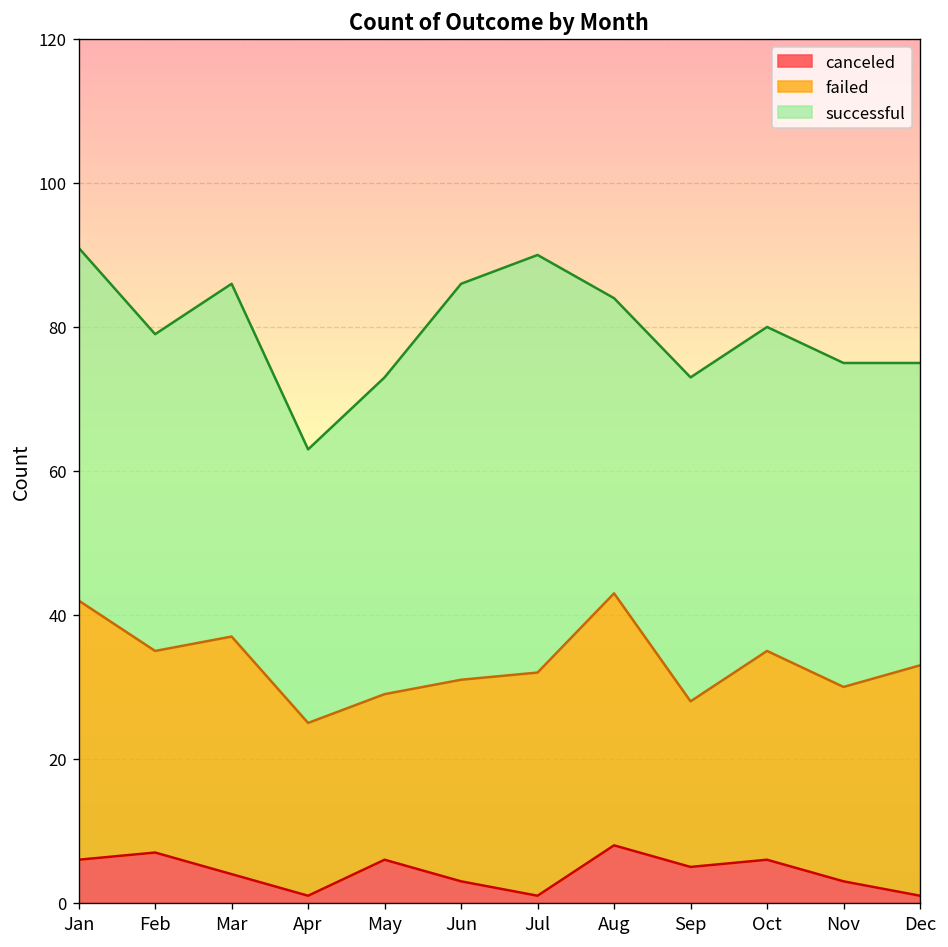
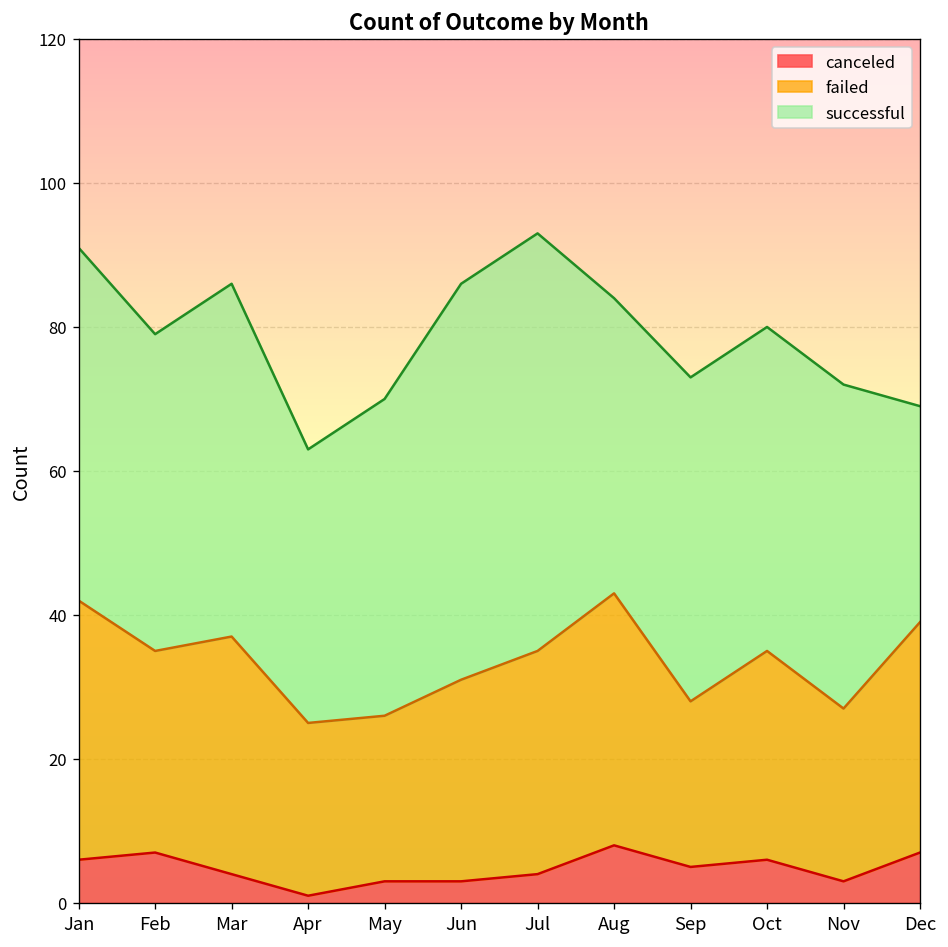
  {
    "canceled": {
      "Jan": 6,
      "Feb": 7,
      "Mar": 4,
      "Apr": 1,
-     "May": 6,
+     "May": 3,
      "Jun": 3,
-     "Jul": 1,
+     "Jul": 4,
      "Aug": 8,
      "Sep": 5,
      "Oct": 6,
      "Nov": 3,
-     "Dec": 1
+     "Dec": 7
    },
    "failed": {
      "Jan": 36,
      "Feb": 28,
      "Mar": 33,
      "Apr": 24,
      "May": 23,
      "Jun": 28,
      "Jul": 31,
      "Aug": 35,
      "Sep": 23,
      "Oct": 29,
-     "Nov": 27,
+     "Nov": 24,
      "Dec": 32
    },
    "successful": {
      "Jan": 49,
      "Feb": 44,
      "Mar": 49,
      "Apr": 38,
      "May": 44,
      "Jun": 55,
      "Jul": 58,
      "Aug": 41,
      "Sep": 45,
      "Oct": 45,
      "Nov": 45,
-     "Dec": 42
+     "Dec": 30
    }
  }
